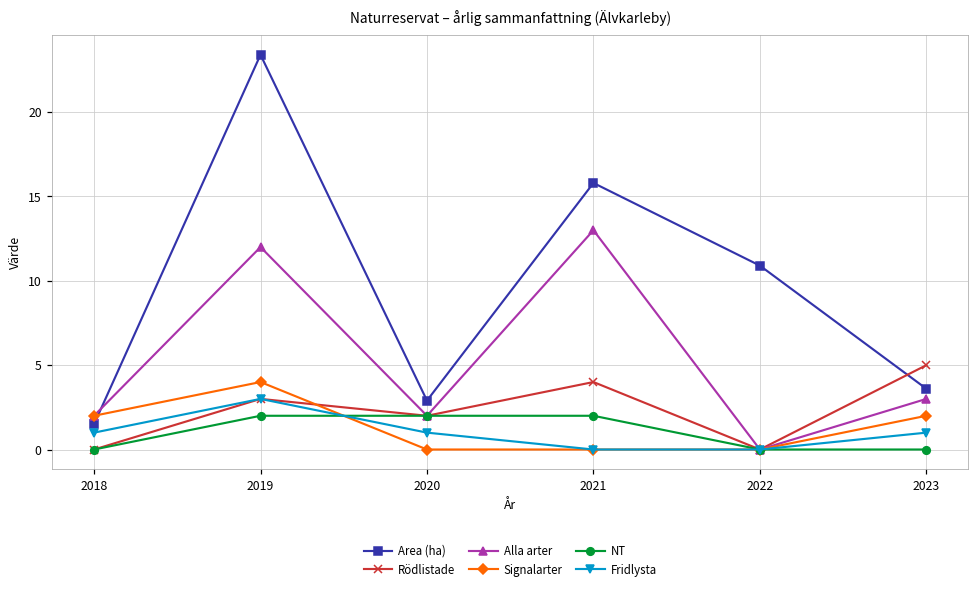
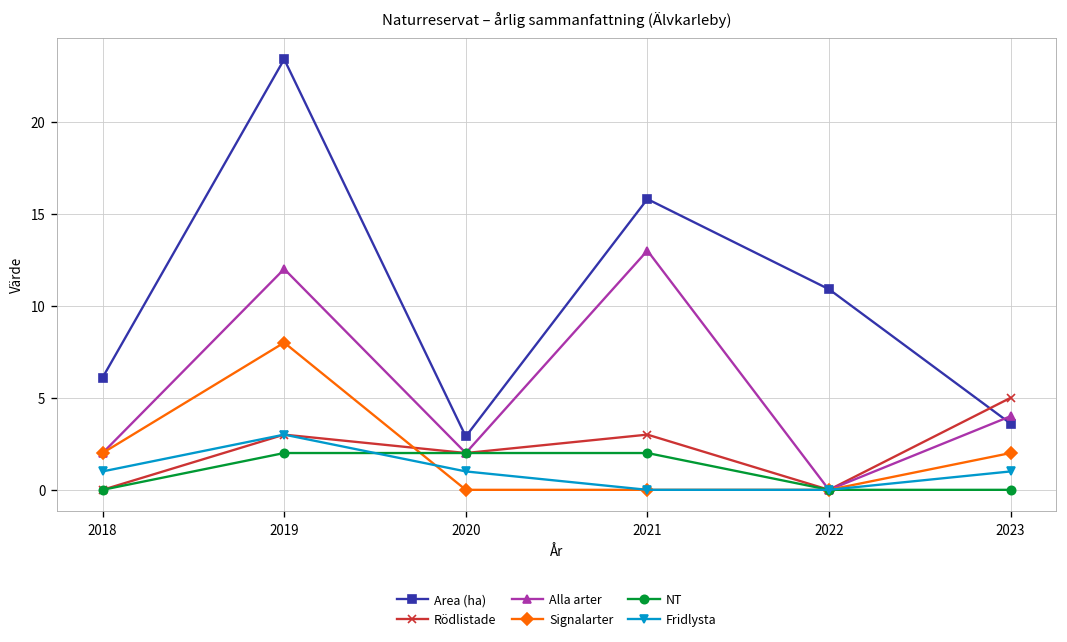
  {
    "Area (ha)": {
-     "2018": 1.5,
+     "2018": 6.1,
      "2019": 23.4,
      "2020": 2.9,
      "2021": 15.8,
      "2022": 10.9,
      "2023": 3.6
    },
    "Rödlistade": {
-     "2021": 4,
+     "2021": 3,
      "2023": 5
    },
    "Alla arter": {
      "2019": 12,
      "2021": 13,
-     "2023": 3
+     "2023": 4
    },
    "Signalarter": {
-     "2019": 4,
+     "2019": 8,
      "2020": 0,
      "2023": 2
    },
    "NT": {
      "2019": 2.0,
      "2021": 2.0,
      "2023": 0.0
    },
    "Fridlysta": {
      "2018": 1.0,
      "2020": 1.0,
      "2023": 1.0
    }
  }
